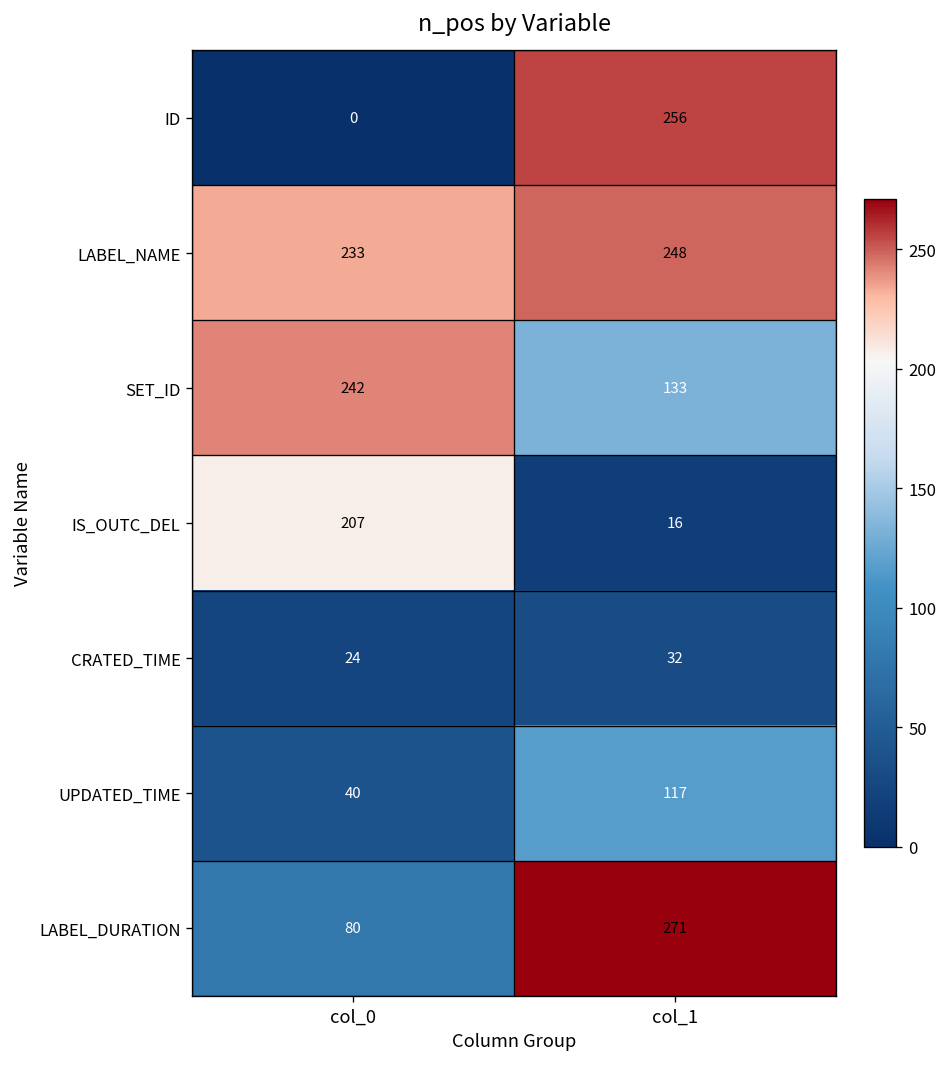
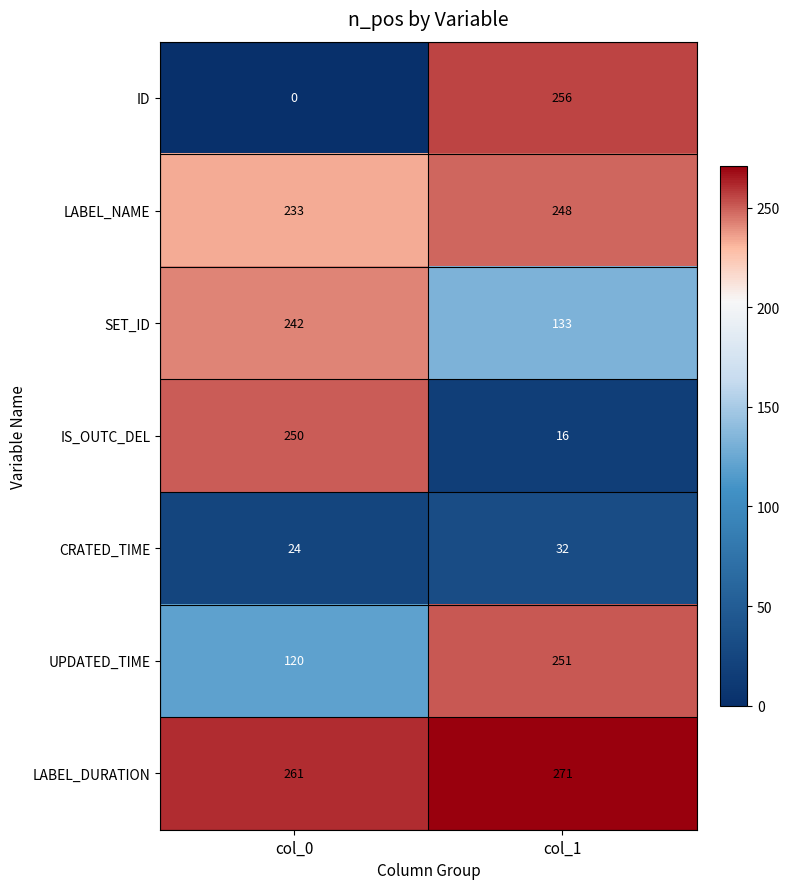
  {
    "ID": {
      "col_0": 0,
      "col_1": 256
    },
    "LABEL_NAME": {
      "col_0": 233,
      "col_1": 248
    },
    "SET_ID": {
      "col_0": 242,
      "col_1": 133
    },
    "IS_OUTC_DEL": {
-     "col_0": 207,
+     "col_0": 250,
      "col_1": 16
    },
    "CRATED_TIME": {
      "col_0": 24,
      "col_1": 32
    },
    "UPDATED_TIME": {
-     "col_0": 40,
-     "col_1": 117
+     "col_0": 120,
+     "col_1": 251
    },
    "LABEL_DURATION": {
-     "col_0": 80,
+     "col_0": 261,
      "col_1": 271
    }
  }
